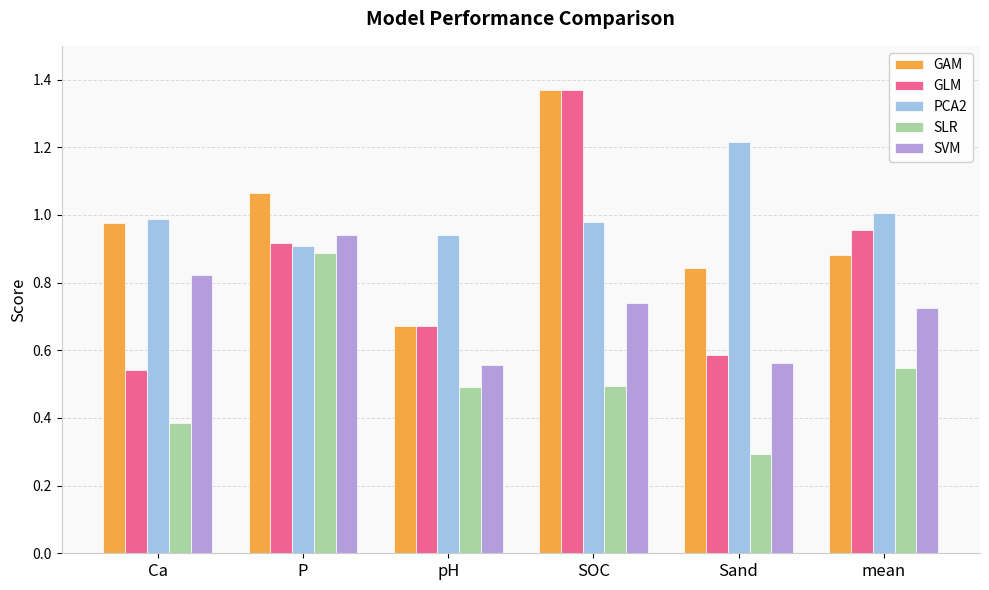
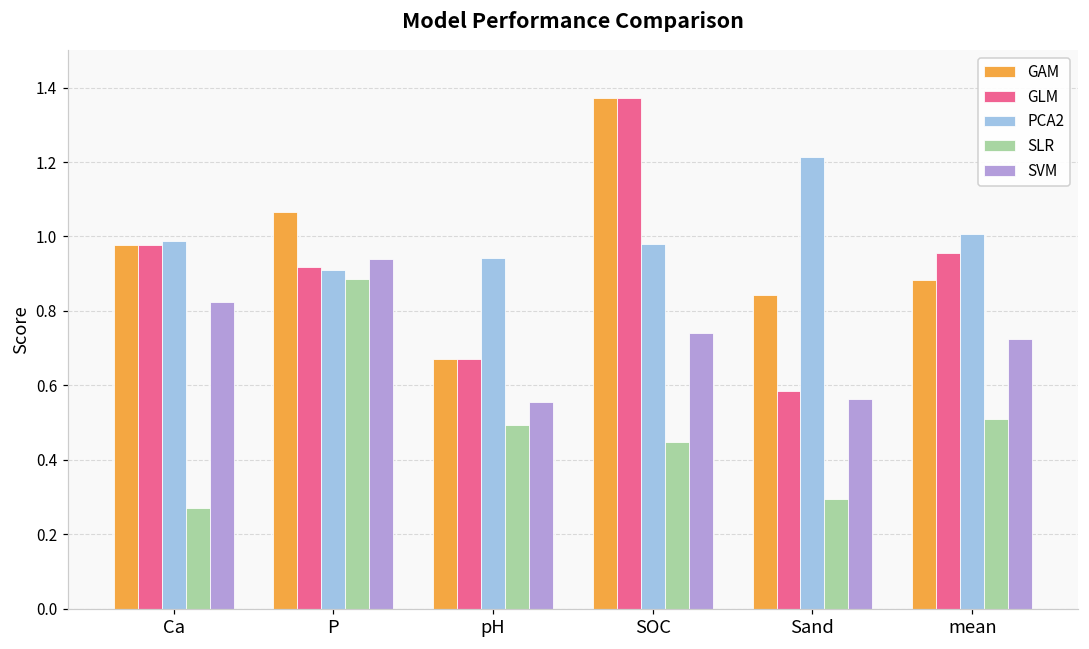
  {
    "GAM": {
      "Ca": 0.98,
      "P": 1.07,
      "pH": 0.67,
      "SOC": 1.37,
      "Sand": 0.84,
      "mean": 0.88
    },
    "GLM": {
-     "Ca": 0.54,
+     "Ca": 0.98,
      "P": 0.92,
      "pH": 0.67,
      "SOC": 1.37,
      "Sand": 0.59,
      "mean": 0.96
    },
    "SLR": {
-     "Ca": 0.38,
+     "Ca": 0.27,
      "P": 0.89,
      "pH": 0.49,
-     "SOC": 0.49,
+     "SOC": 0.45,
      "Sand": 0.29,
-     "mean": 0.55
+     "mean": 0.51
    }
  }
